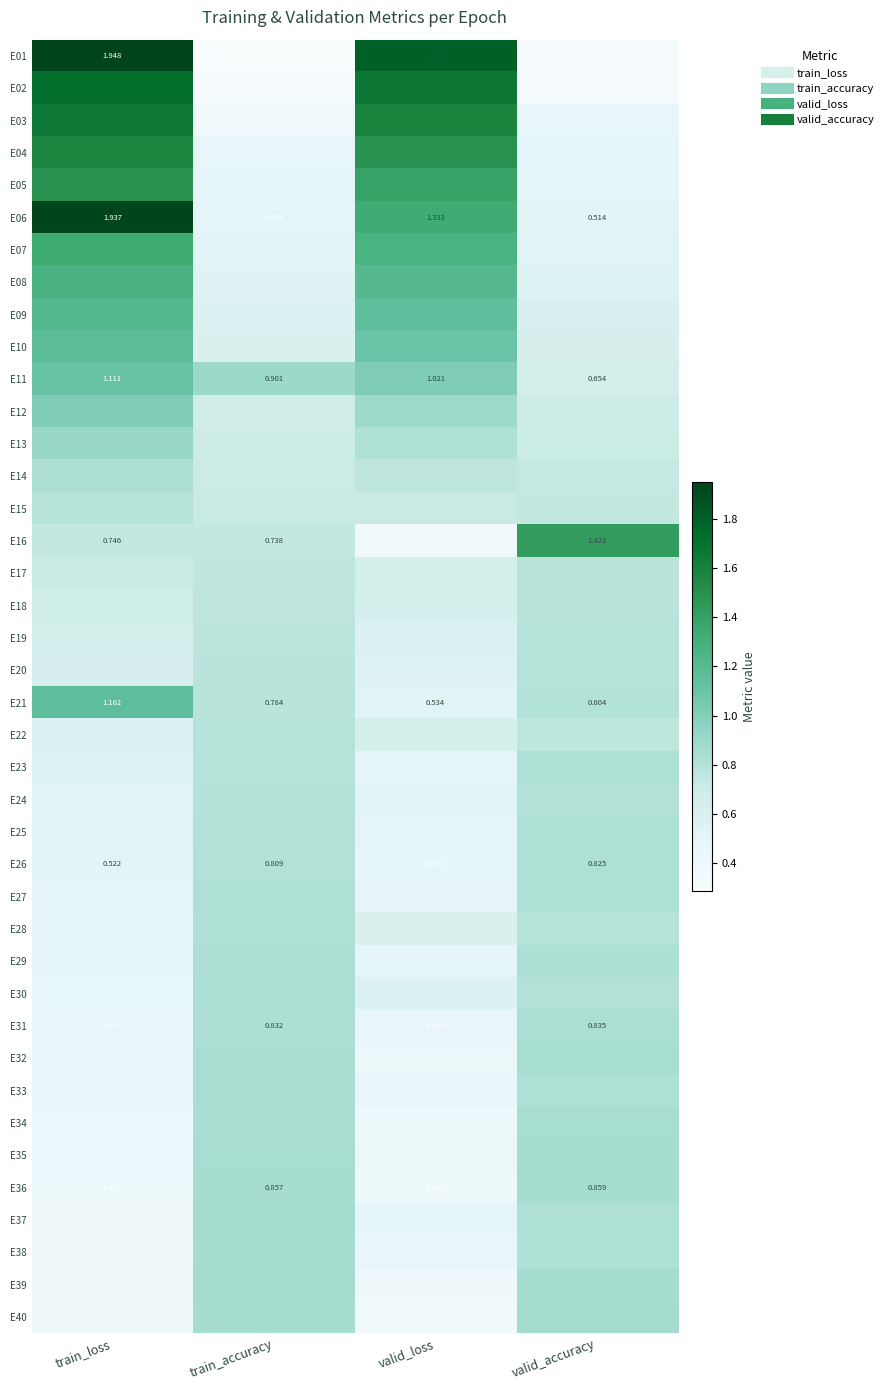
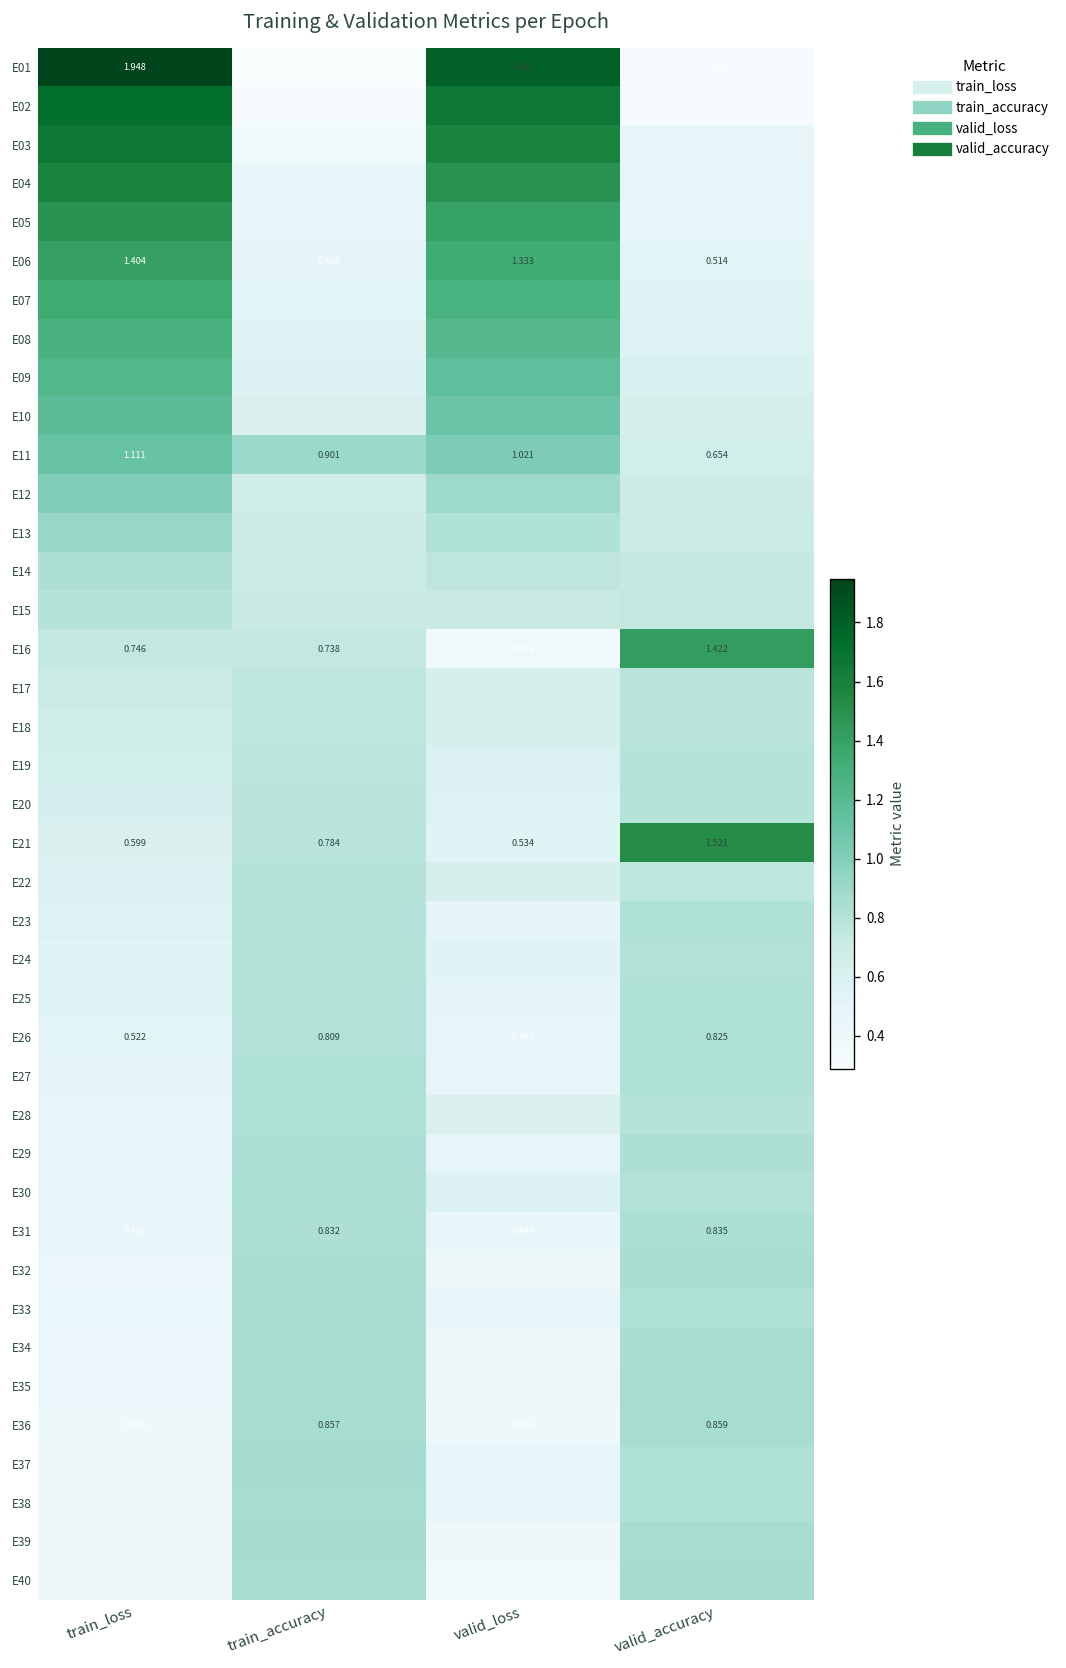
  {
    "E01": {
      "train_loss": 1.948
    },
    "E06": {
-     "train_loss": 1.937,
+     "train_loss": 1.404,
      "valid_loss": 1.333,
      "valid_accuracy": 0.514
    },
    "E11": {
      "train_loss": 1.111,
      "train_accuracy": 0.901,
      "valid_loss": 1.021,
      "valid_accuracy": 0.654
    },
    "E16": {
      "train_loss": 0.746,
      "train_accuracy": 0.738,
      "valid_accuracy": 1.422
    },
    "E21": {
-     "train_loss": 1.162,
+     "train_loss": 0.599,
      "train_accuracy": 0.784,
      "valid_loss": 0.534,
-     "valid_accuracy": 0.804
+     "valid_accuracy": 1.521
    },
    "E26": {
      "train_loss": 0.522,
      "train_accuracy": 0.809,
      "valid_accuracy": 0.825
    },
    "E31": {
      "train_accuracy": 0.832,
      "valid_accuracy": 0.835
    },
    "E36": {
      "train_accuracy": 0.857,
      "valid_accuracy": 0.859
    }
  }
